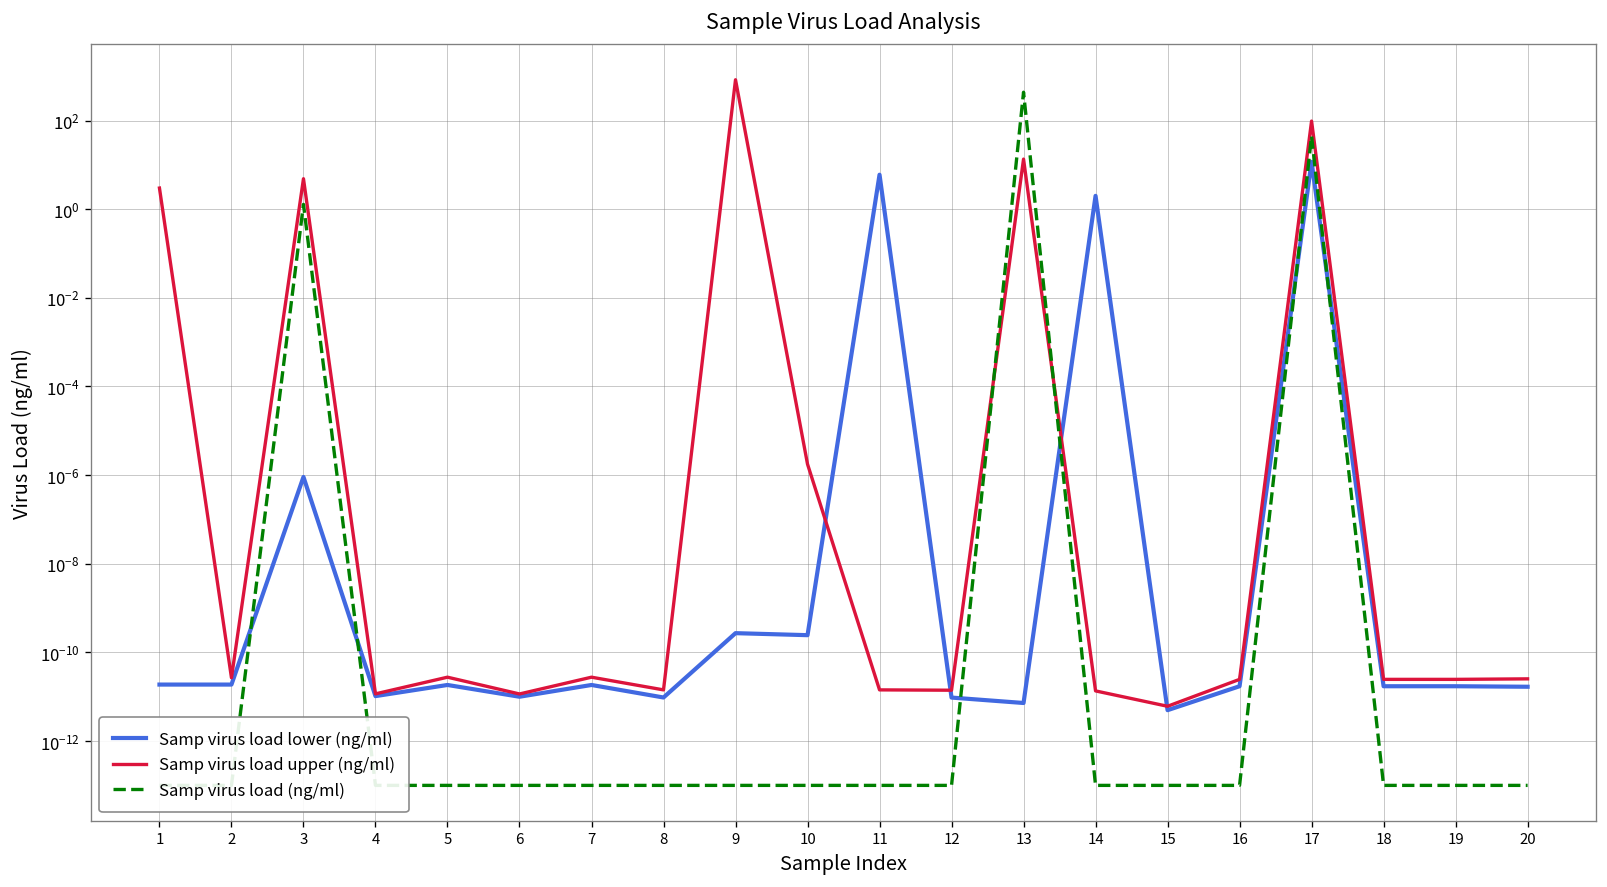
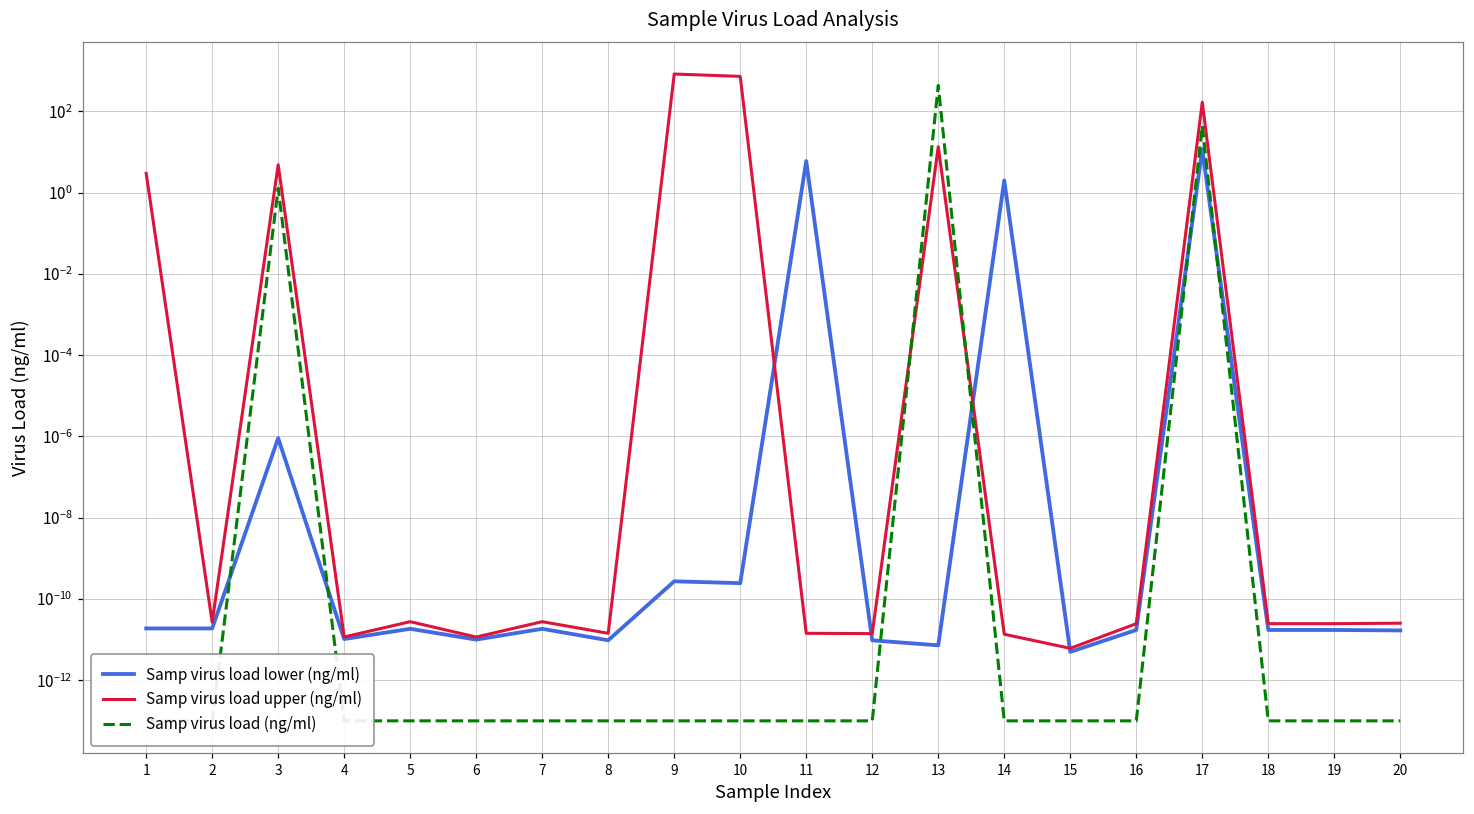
  {
    "Samp virus load lower (ng/ml)": {
      "1": 0.00000000002,
      "2": 0.00000000002,
      "3": 0.000001,
      "5": 0.00000000002,
      "7": 0.00000000002,
      "8": 0.000000000010,
      "9": 0.0000000003,
      "10": 0.0000000002,
      "11": 6,
      "12": 0.000000000010,
      "13": 0.000000000007,
      "14": 2,
      "15": 0.000000000005,
      "16": 0.00000000002,
      "17": 12,
      "18": 0.00000000002,
      "19": 0.00000000002,
      "20": 0.00000000002
    },
    "Samp virus load upper (ng/ml)": {
      "1": 3,
      "2": 0.00000000003,
      "3": 5,
      "5": 0.00000000003,
      "7": 0.00000000003,
      "8": 0.000000000014,
      "9": 800,
-     "10": 0.000002,
+     "10": 700,
      "11": 0.000000000014,
      "12": 0.000000000014,
      "13": 14,
      "14": 0.000000000014,
      "15": 0.000000000006,
      "16": 0.00000000002,
-     "17": 100,
+     "17": 200,
      "18": 0.00000000002,
      "19": 0.00000000002,
      "20": 0.00000000003
    },
    "Samp virus load (ng/ml)": {
      "3": 1.3,
      "5": 0.000000000000,
      "6": 0.000000000000,
      "7": 0.000000000000,
      "8": 0.000000000000,
      "9": 0.000000000000,
      "10": 0.000000000000,
      "11": 0.000000000000,
      "12": 0.000000000000,
      "13": 400,
      "14": 0.000000000000,
      "15": 0.000000000000,
      "16": 0.000000000000,
      "17": 40,
      "18": 0.000000000000,
      "19": 0.000000000000,
      "20": 0.000000000000
    }
  }
